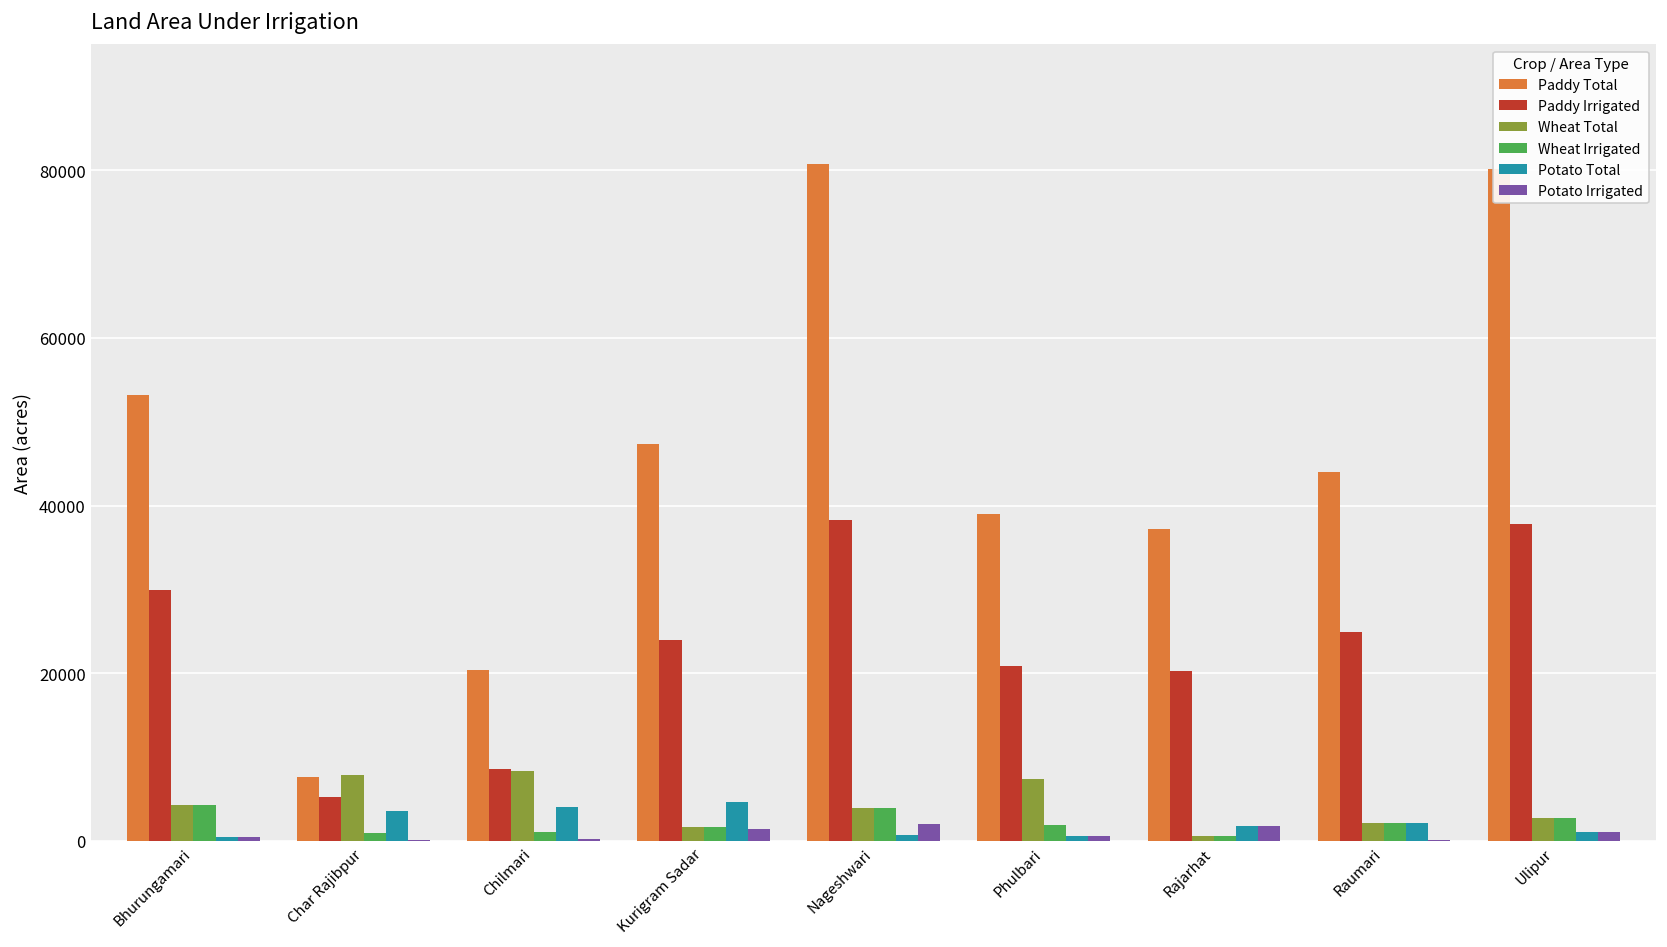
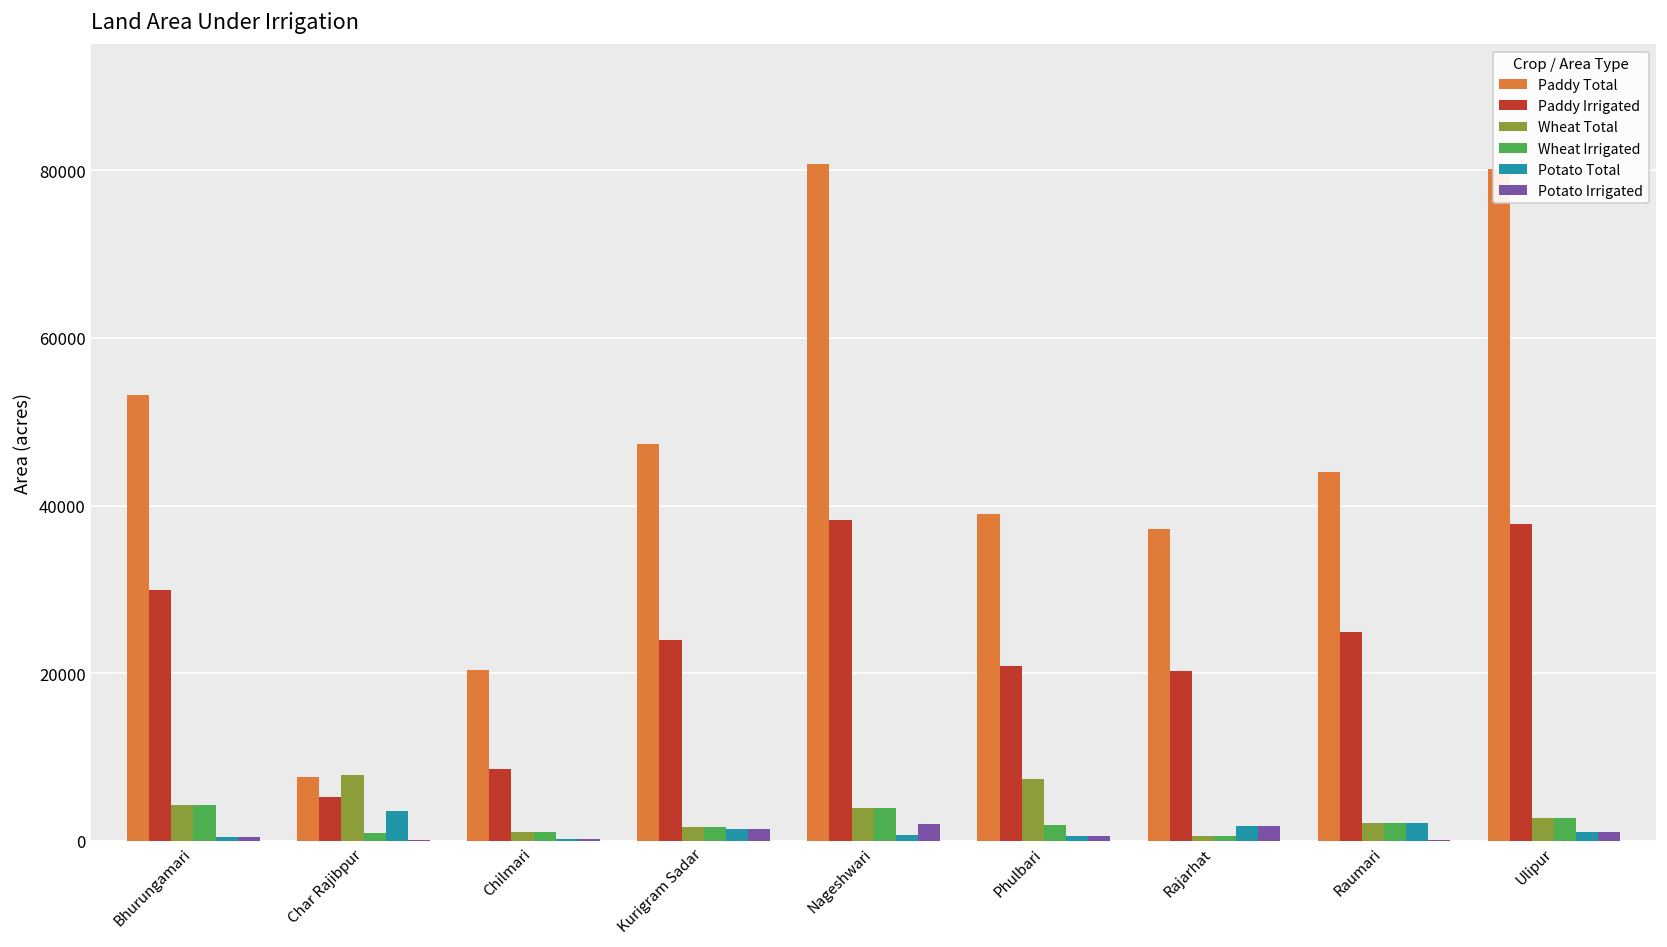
  {
    "Paddy Total": {
      "Bhurungamari": 53000,
      "Char Rajibpur": 8000,
      "Chilmari": 20000,
      "Kurigram Sadar": 47000,
      "Nageshwari": 81000,
      "Phulbari": 39000,
      "Rajarhat": 37000,
      "Raumari": 44000
    },
    "Paddy Irrigated": {
      "Bhurungamari": 30000,
      "Char Rajibpur": 5000,
      "Chilmari": 9000,
      "Kurigram Sadar": 24000,
      "Nageshwari": 38000,
      "Phulbari": 21000,
      "Rajarhat": 20000,
      "Raumari": 25000,
      "Ulipur": 38000
    },
    "Wheat Total": {
      "Bhurungamari": 4000,
      "Char Rajibpur": 8000,
-     "Chilmari": 8000,
+     "Chilmari": 1000,
      "Kurigram Sadar": 2000,
      "Nageshwari": 4000,
      "Phulbari": 7000,
      "Rajarhat": 1000,
      "Raumari": 2000,
      "Ulipur": 3000
    },
    "Wheat Irrigated": {
      "Bhurungamari": 4000,
      "Char Rajibpur": 1000,
      "Chilmari": 1000,
      "Kurigram Sadar": 2000,
      "Nageshwari": 4000,
      "Phulbari": 2000,
      "Rajarhat": 1000,
      "Raumari": 2000,
      "Ulipur": 3000
    },
    "Potato Total": {
      "Bhurungamari": 1000,
      "Char Rajibpur": 4000,
-     "Chilmari": 4000,
-     "Kurigram Sadar": 5000,
+     "Chilmari": 0,
+     "Kurigram Sadar": 1000,
      "Nageshwari": 1000,
      "Phulbari": 1000,
      "Rajarhat": 2000,
      "Raumari": 2000,
      "Ulipur": 1000
    },
    "Potato Irrigated": {
      "Bhurungamari": 1000,
      "Kurigram Sadar": 1000,
      "Nageshwari": 2000,
      "Phulbari": 1000,
      "Rajarhat": 2000,
      "Ulipur": 1000
    }
  }
